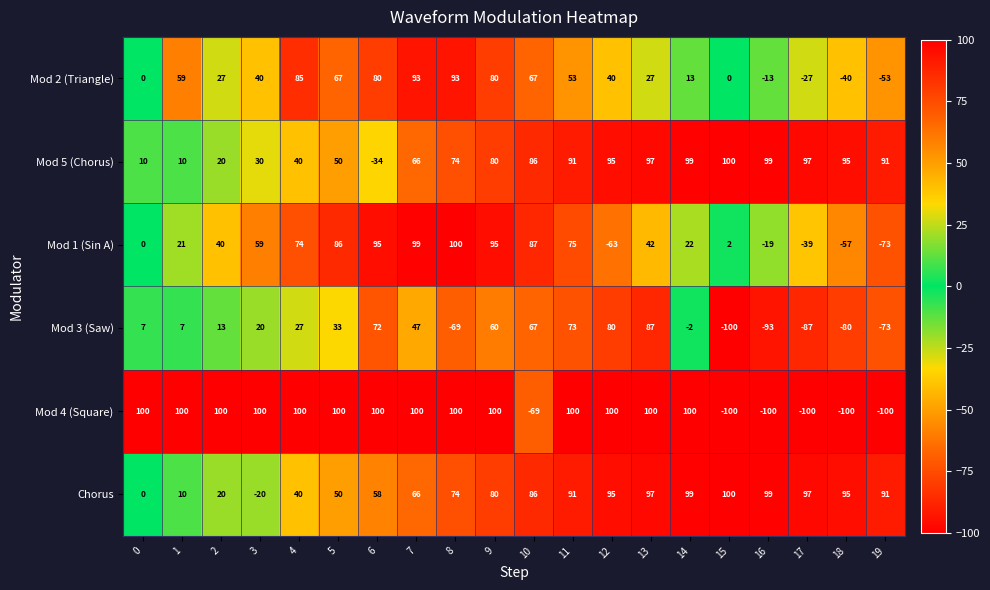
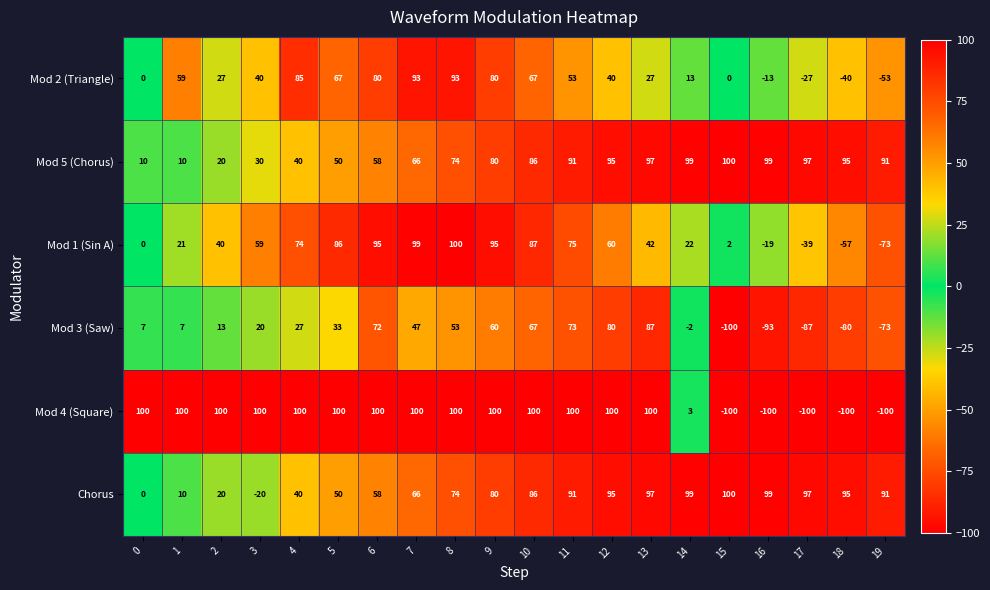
  {
    "Mod 2 (Triangle)": {
      "0": 0,
      "1": 59,
      "2": 27,
      "3": 40,
      "4": 85,
      "5": 67,
      "6": 80,
      "7": 93,
      "8": 93,
      "9": 80,
      "10": 67,
      "11": 53,
      "12": 40,
      "13": 27,
      "14": 13,
      "15": 0,
      "16": -13,
      "17": -27,
      "18": -40,
      "19": -53
    },
    "Mod 5 (Chorus)": {
      "0": 10,
      "1": 10,
      "2": 20,
      "3": 30,
      "4": 40,
      "5": 50,
-     "6": -34,
+     "6": 58,
      "7": 66,
      "8": 74,
      "9": 80,
      "10": 86,
      "11": 91,
      "12": 95,
      "13": 97,
      "14": 99,
      "15": 100,
      "16": 99,
      "17": 97,
      "18": 95,
      "19": 91
    },
    "Mod 1 (Sin A)": {
      "0": 0,
      "1": 21,
      "2": 40,
      "3": 59,
      "4": 74,
      "5": 86,
      "6": 95,
      "7": 99,
      "8": 100,
      "9": 95,
      "10": 87,
      "11": 75,
-     "12": -63,
+     "12": 60,
      "13": 42,
      "14": 22,
      "15": 2,
      "16": -19,
      "17": -39,
      "18": -57,
      "19": -73
    },
    "Mod 3 (Saw)": {
      "0": 7,
      "1": 7,
      "2": 13,
      "3": 20,
      "4": 27,
      "5": 33,
      "6": 72,
      "7": 47,
-     "8": -69,
+     "8": 53,
      "9": 60,
      "10": 67,
      "11": 73,
      "12": 80,
      "13": 87,
      "14": -2,
      "15": -100,
      "16": -93,
      "17": -87,
      "18": -80,
      "19": -73
    },
    "Mod 4 (Square)": {
      "0": 100,
      "1": 100,
      "2": 100,
      "3": 100,
      "4": 100,
      "5": 100,
      "6": 100,
      "7": 100,
      "8": 100,
      "9": 100,
-     "10": -69,
+     "10": 100,
      "11": 100,
      "12": 100,
      "13": 100,
-     "14": 100,
+     "14": 3,
      "15": -100,
      "16": -100,
      "17": -100,
      "18": -100,
      "19": -100
    },
    "Chorus": {
      "0": 0,
      "1": 10,
      "2": 20,
      "3": -20,
      "4": 40,
      "5": 50,
      "6": 58,
      "7": 66,
      "8": 74,
      "9": 80,
      "10": 86,
      "11": 91,
      "12": 95,
      "13": 97,
      "14": 99,
      "15": 100,
      "16": 99,
      "17": 97,
      "18": 95,
      "19": 91
    }
  }
